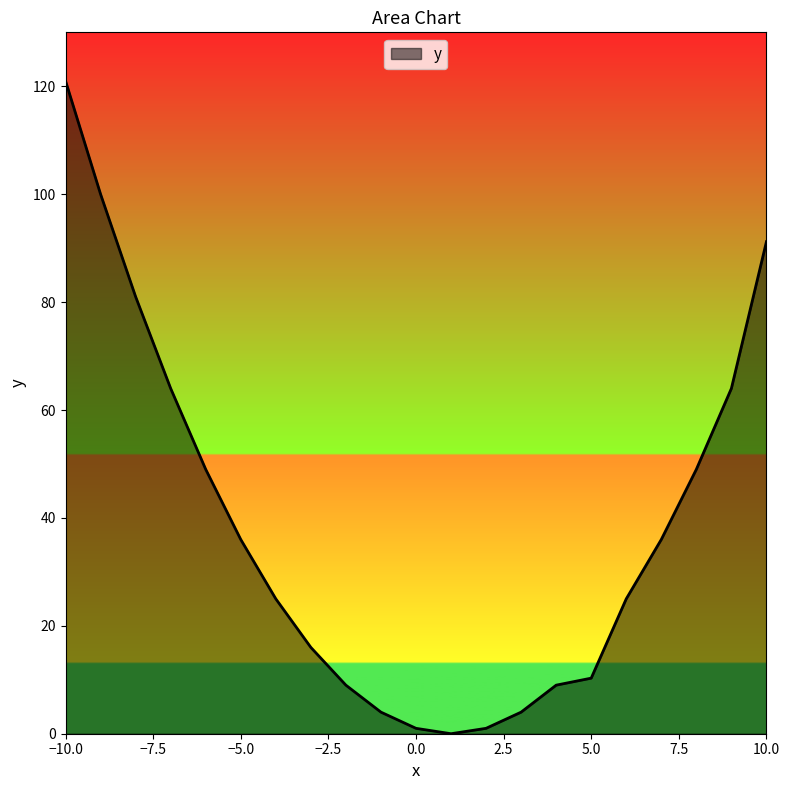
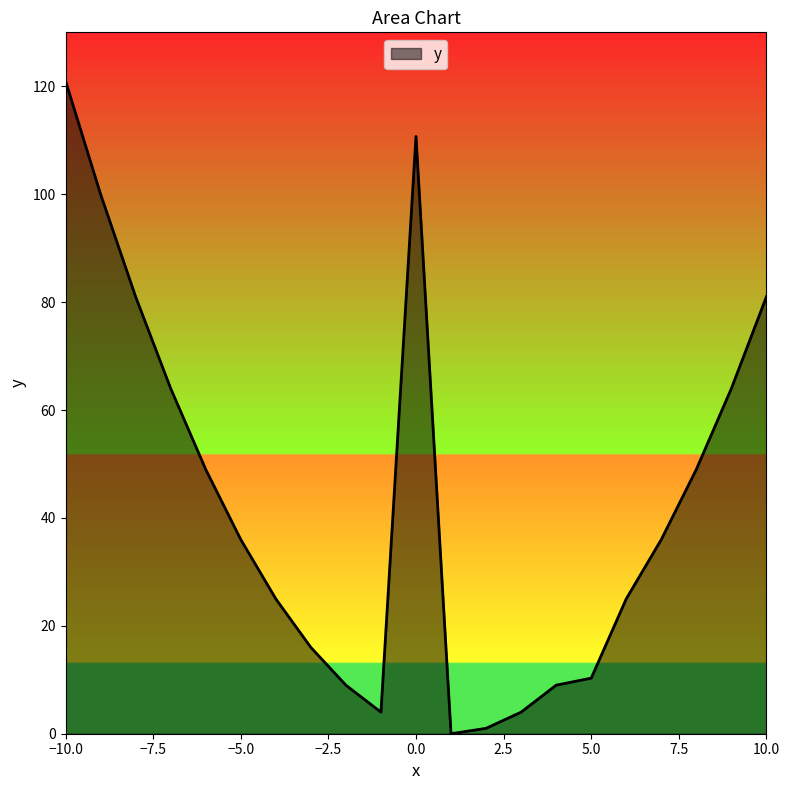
  {
    "−10.0": 121,
    "−5.0": 36,
-   "0.0": 1,
+   "0.0": 111,
    "5.0": 10,
-   "10.0": 91
+   "10.0": 81
  }
